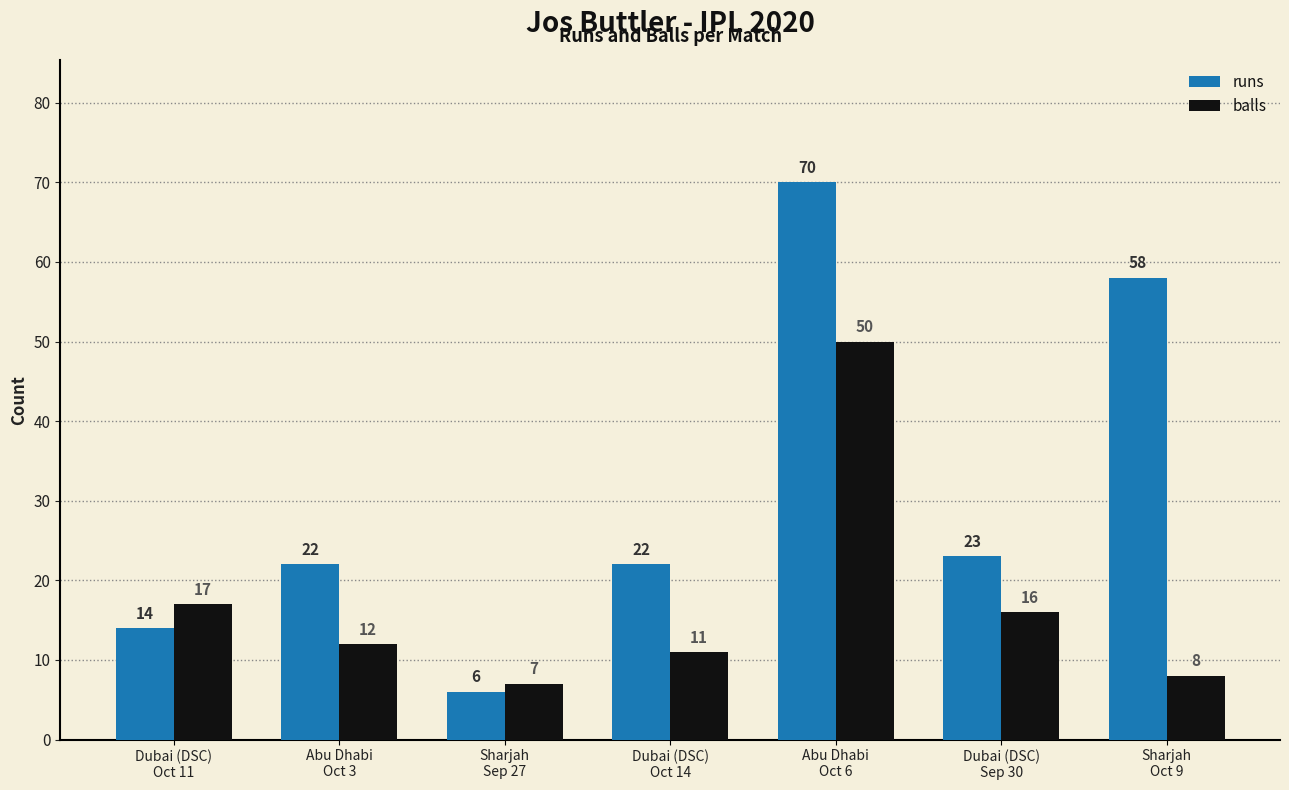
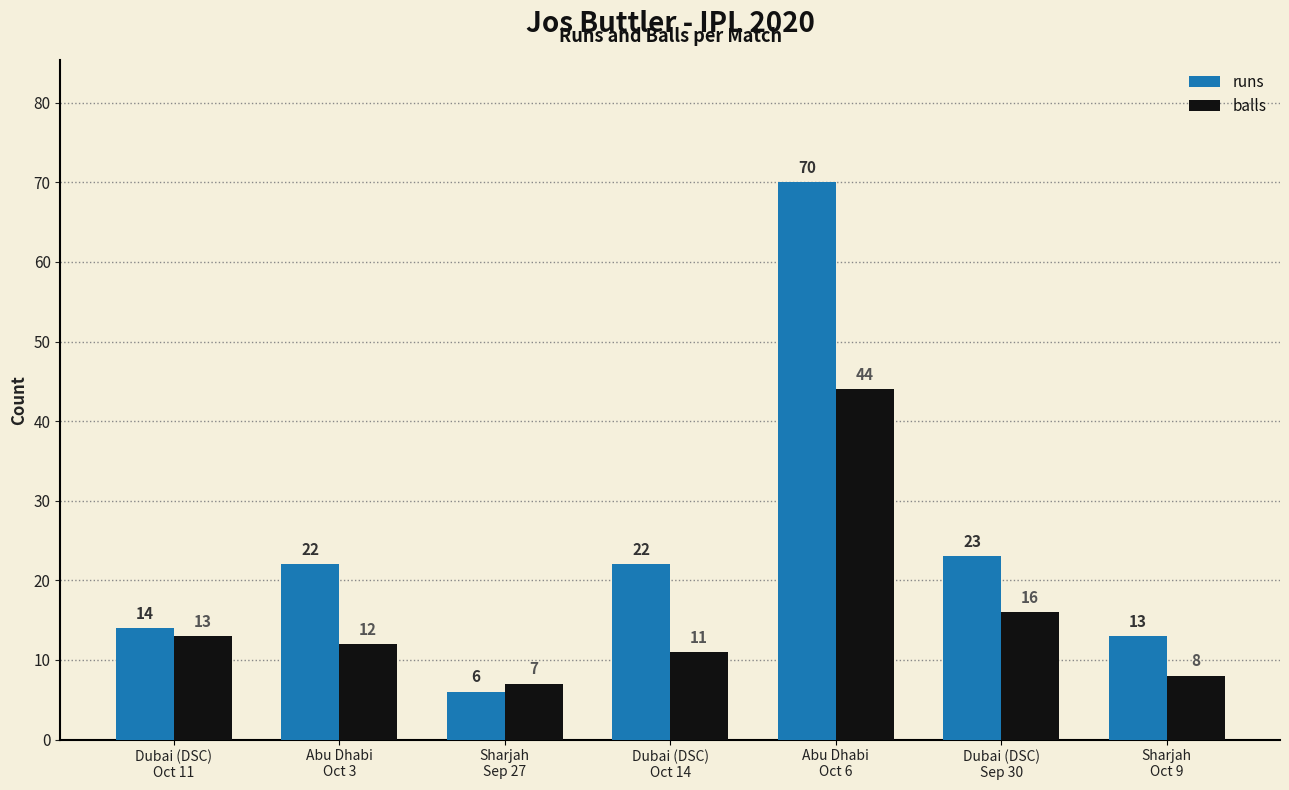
  {
    "runs": {
      "Dubai (DSC) Oct 11": 14,
      "Abu Dhabi Oct 3": 22,
      "Sharjah Sep 27": 6,
      "Dubai (DSC) Oct 14": 22,
      "Abu Dhabi Oct 6": 70,
      "Dubai (DSC) Sep 30": 23,
-     "Sharjah Oct 9": 58
+     "Sharjah Oct 9": 13
    },
    "balls": {
-     "Dubai (DSC) Oct 11": 17,
+     "Dubai (DSC) Oct 11": 13,
      "Abu Dhabi Oct 3": 12,
      "Sharjah Sep 27": 7,
      "Dubai (DSC) Oct 14": 11,
-     "Abu Dhabi Oct 6": 50,
+     "Abu Dhabi Oct 6": 44,
      "Dubai (DSC) Sep 30": 16,
      "Sharjah Oct 9": 8
    }
  }
